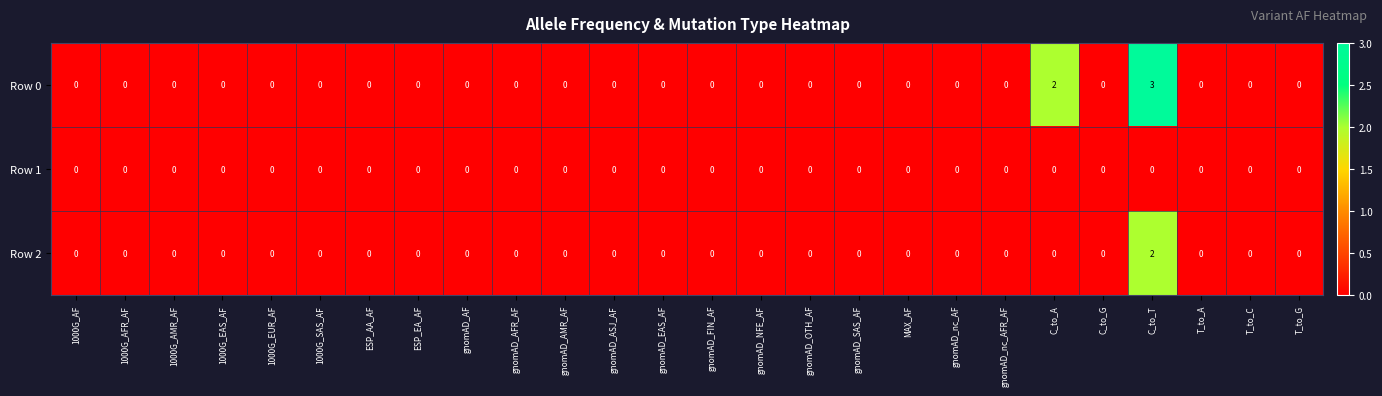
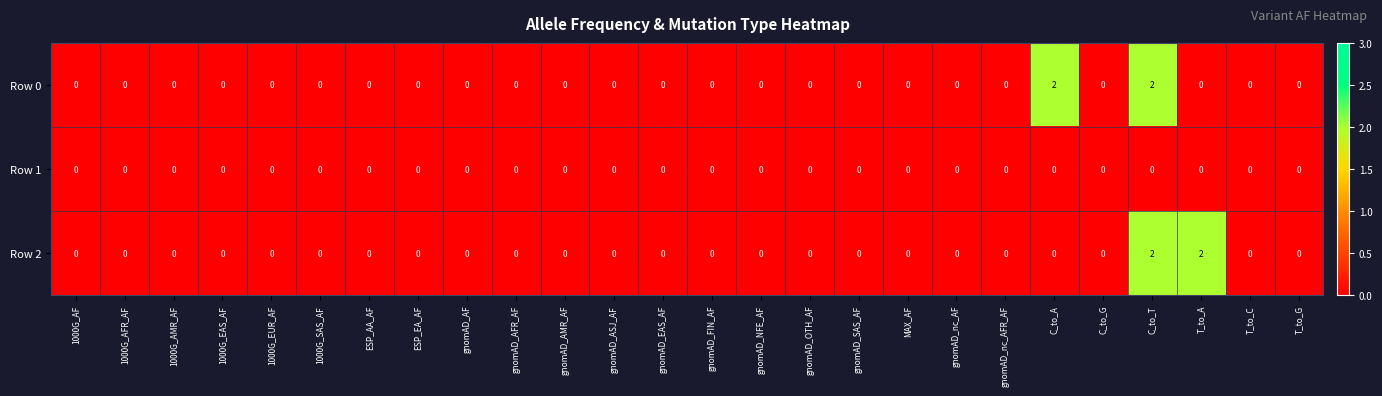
  {
    "Row 0": {
      "1000G_AF": 0,
      "1000G_AFR_AF": 0,
      "1000G_AMR_AF": 0,
      "1000G_EAS_AF": 0,
      "1000G_EUR_AF": 0,
      "1000G_SAS_AF": 0,
      "ESP_AA_AF": 0,
      "ESP_EA_AF": 0,
      "gnomAD_AF": 0,
      "gnomAD_AFR_AF": 0,
      "gnomAD_AMR_AF": 0,
      "gnomAD_ASJ_AF": 0,
      "gnomAD_EAS_AF": 0,
      "gnomAD_FIN_AF": 0,
      "gnomAD_NFE_AF": 0,
      "gnomAD_OTH_AF": 0,
      "gnomAD_SAS_AF": 0,
      "MAX_AF": 0,
      "gnomAD_nc_AF": 0,
      "gnomAD_nc_AFR_AF": 0,
      "C_to_A": 2,
      "C_to_G": 0,
-     "C_to_T": 3,
+     "C_to_T": 2,
      "T_to_A": 0,
      "T_to_C": 0,
      "T_to_G": 0
    },
    "Row 1": {
      "1000G_AF": 0,
      "1000G_AFR_AF": 0,
      "1000G_AMR_AF": 0,
      "1000G_EAS_AF": 0,
      "1000G_EUR_AF": 0,
      "1000G_SAS_AF": 0,
      "ESP_AA_AF": 0,
      "ESP_EA_AF": 0,
      "gnomAD_AF": 0,
      "gnomAD_AFR_AF": 0,
      "gnomAD_AMR_AF": 0,
      "gnomAD_ASJ_AF": 0,
      "gnomAD_EAS_AF": 0,
      "gnomAD_FIN_AF": 0,
      "gnomAD_NFE_AF": 0,
      "gnomAD_OTH_AF": 0,
      "gnomAD_SAS_AF": 0,
      "MAX_AF": 0,
      "gnomAD_nc_AF": 0,
      "gnomAD_nc_AFR_AF": 0,
      "C_to_A": 0,
      "C_to_G": 0,
      "C_to_T": 0,
      "T_to_A": 0,
      "T_to_C": 0,
      "T_to_G": 0
    },
    "Row 2": {
      "1000G_AF": 0,
      "1000G_AFR_AF": 0,
      "1000G_AMR_AF": 0,
      "1000G_EAS_AF": 0,
      "1000G_EUR_AF": 0,
      "1000G_SAS_AF": 0,
      "ESP_AA_AF": 0,
      "ESP_EA_AF": 0,
      "gnomAD_AF": 0,
      "gnomAD_AFR_AF": 0,
      "gnomAD_AMR_AF": 0,
      "gnomAD_ASJ_AF": 0,
      "gnomAD_EAS_AF": 0,
      "gnomAD_FIN_AF": 0,
      "gnomAD_NFE_AF": 0,
      "gnomAD_OTH_AF": 0,
      "gnomAD_SAS_AF": 0,
      "MAX_AF": 0,
      "gnomAD_nc_AF": 0,
      "gnomAD_nc_AFR_AF": 0,
      "C_to_A": 0,
      "C_to_G": 0,
      "C_to_T": 2,
-     "T_to_A": 0,
+     "T_to_A": 2,
      "T_to_C": 0,
      "T_to_G": 0
    }
  }
